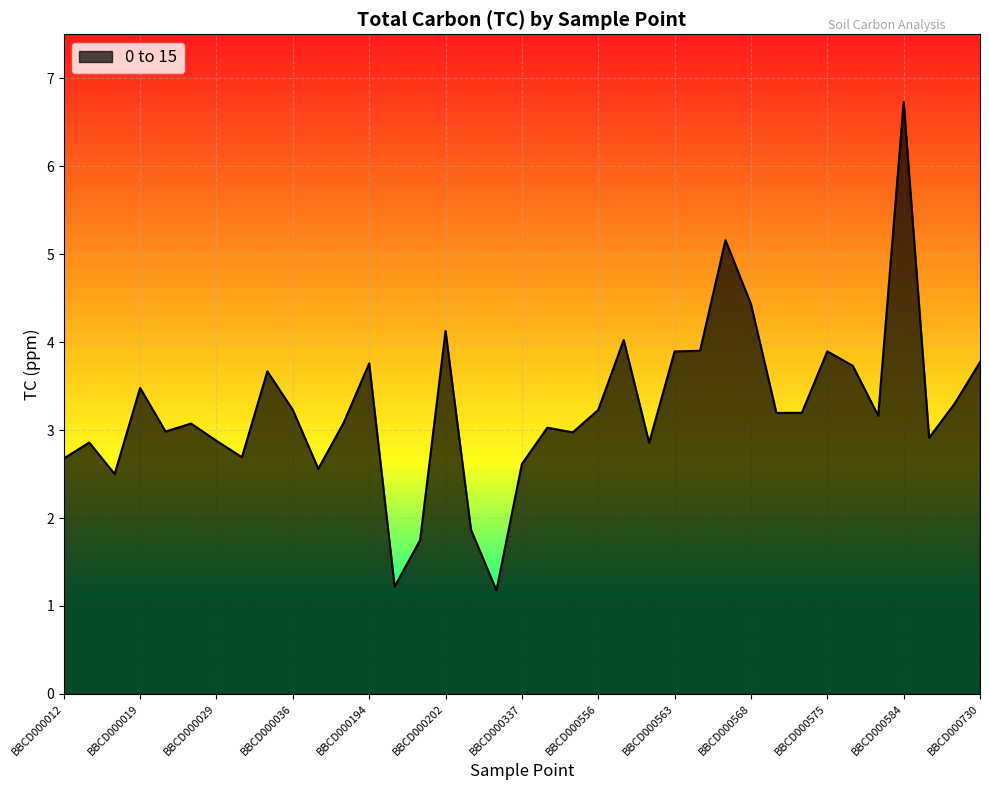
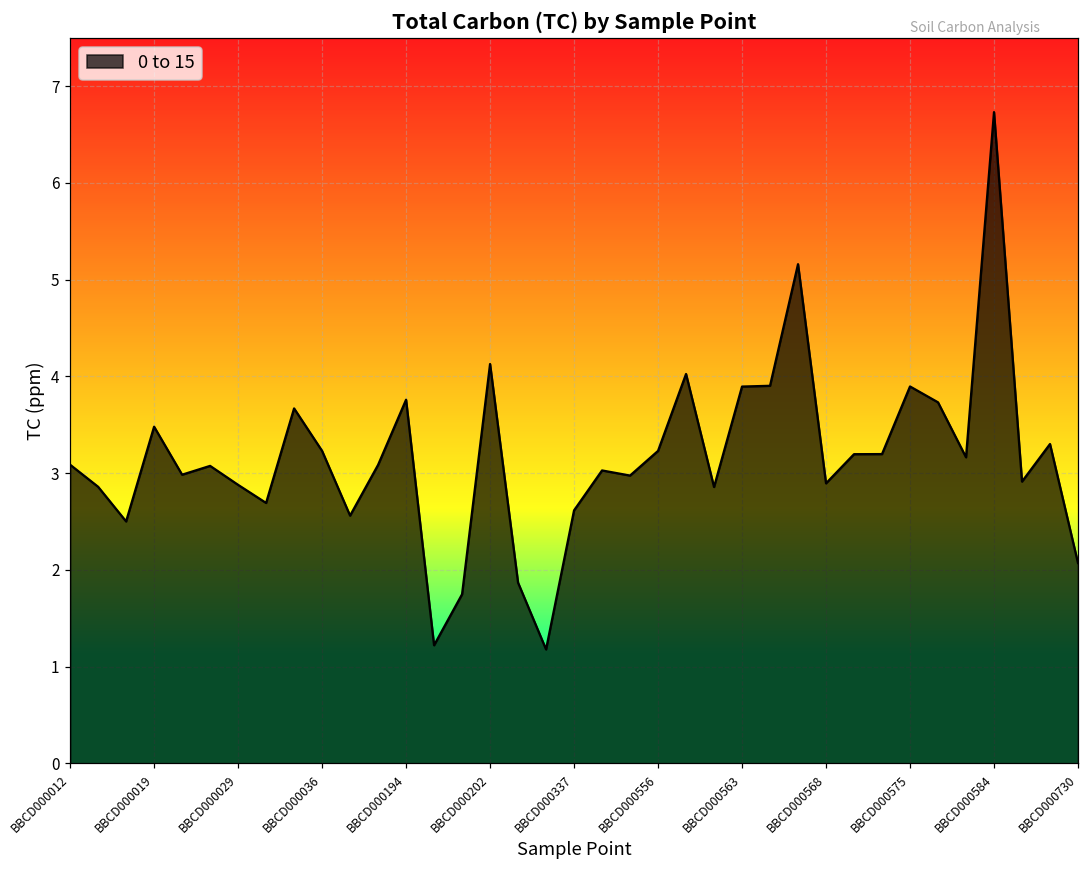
  {
-   "BBCD000012": 2.7,
+   "BBCD000012": 3.1,
    "BBCD000019": 3.5,
    "BBCD000029": 2.9,
    "BBCD000036": 3.2,
    "BBCD000194": 3.8,
    "BBCD000202": 4.1,
    "BBCD000337": 2.6,
    "BBCD000556": 3.2,
    "BBCD000563": 3.9,
-   "BBCD000568": 4.4,
+   "BBCD000568": 2.9,
    "BBCD000575": 3.9,
    "BBCD000584": 6.7,
-   "BBCD000730": 3.8
+   "BBCD000730": 2.1
  }
